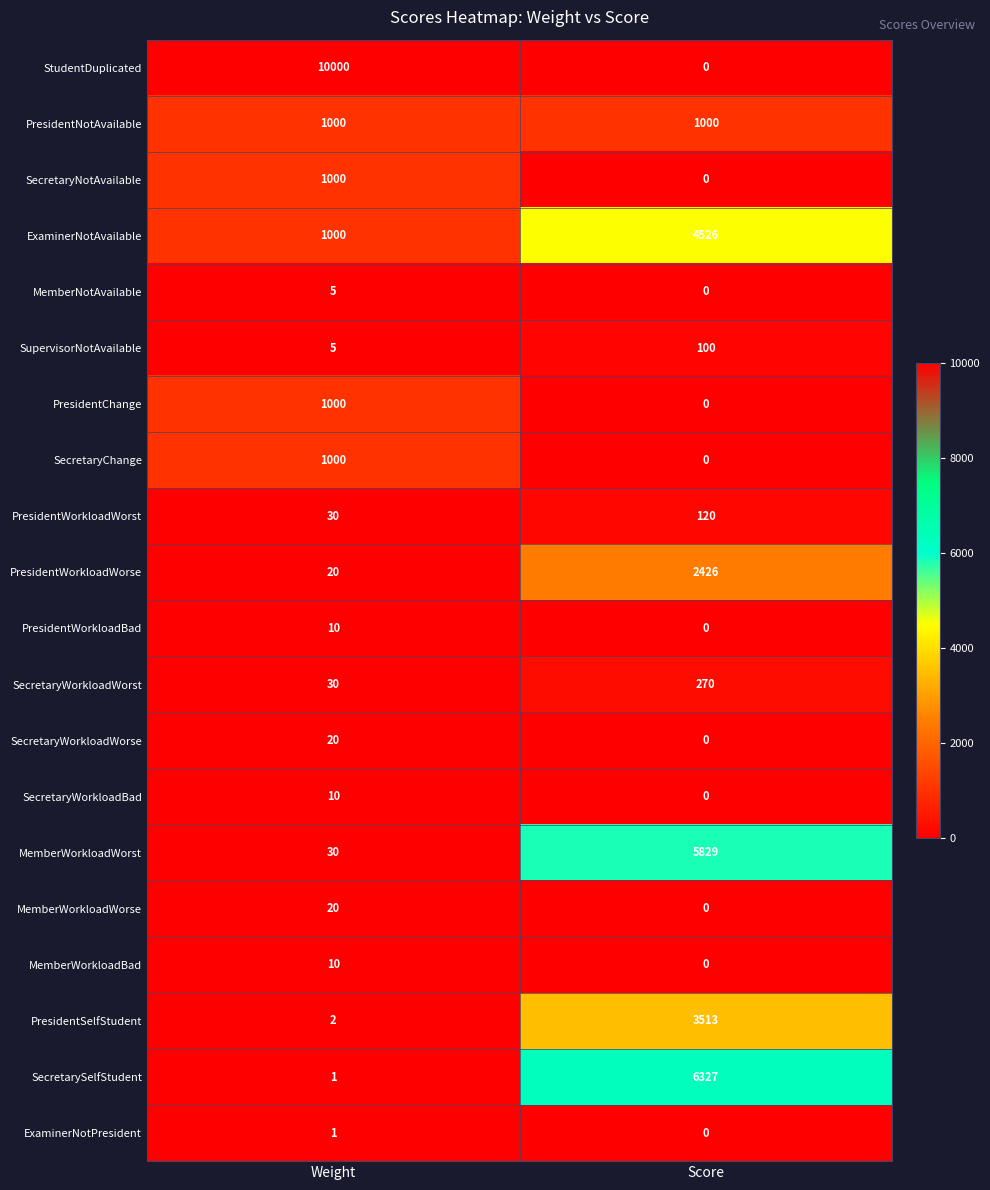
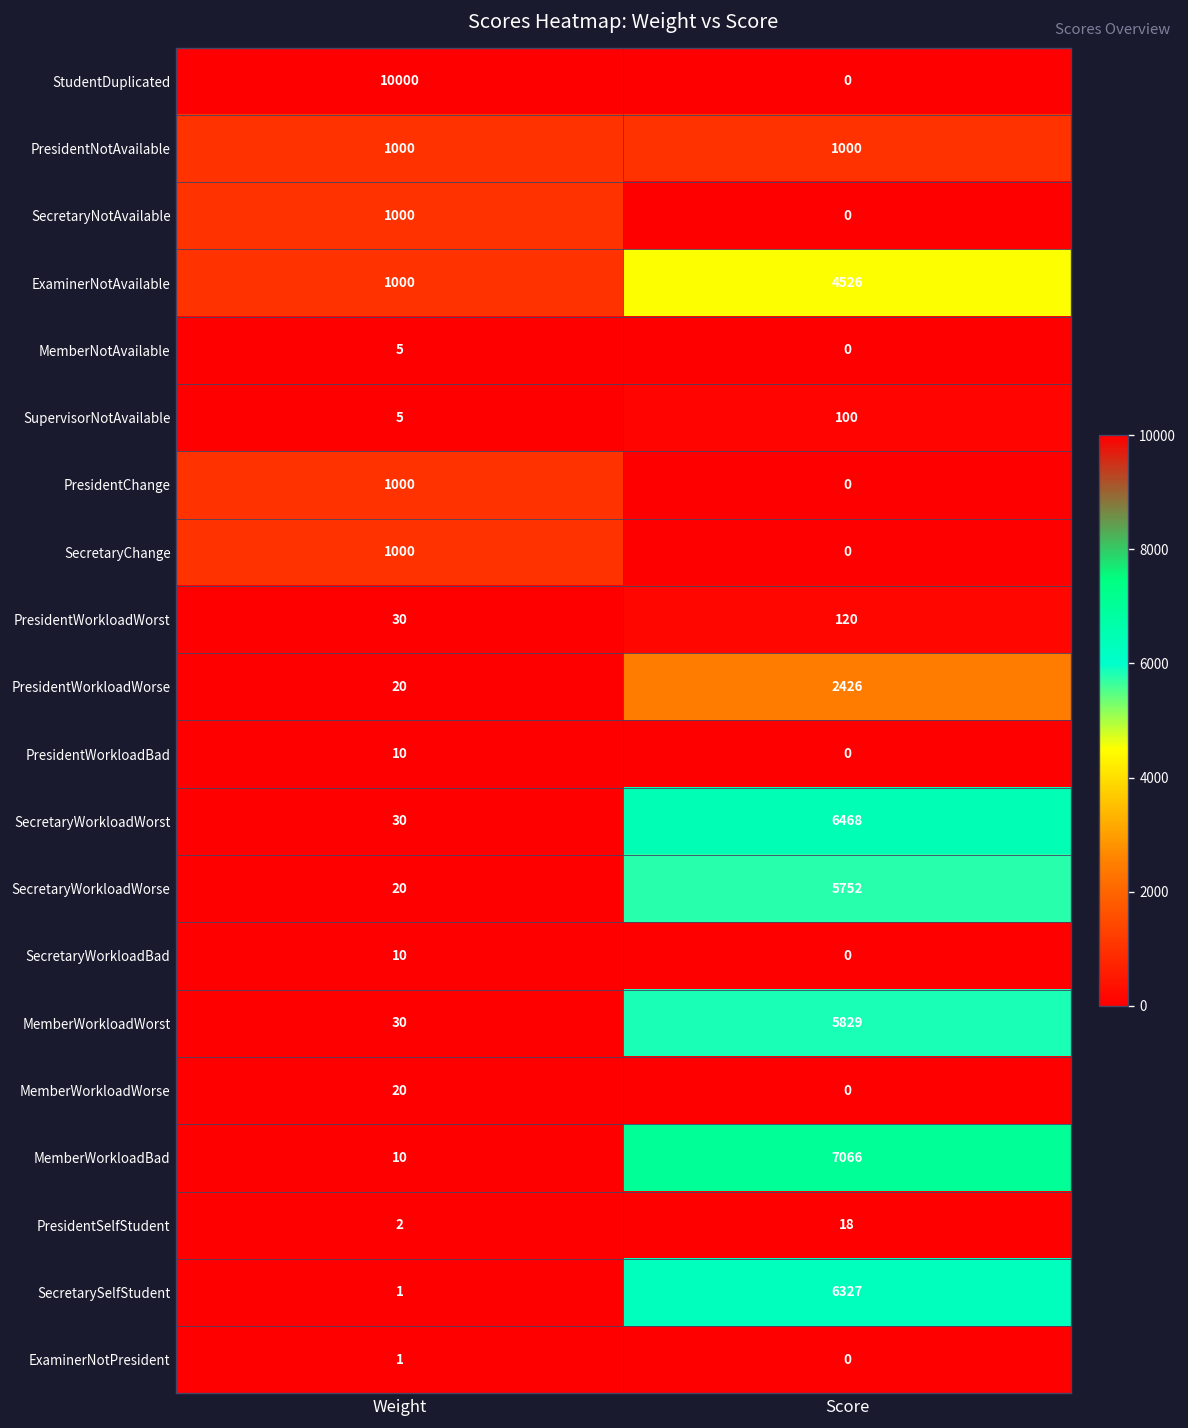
  {
    "StudentDuplicated": {
      "Weight": 10000,
      "Score": 0
    },
    "PresidentNotAvailable": {
      "Weight": 1000,
      "Score": 1000
    },
    "SecretaryNotAvailable": {
      "Weight": 1000,
      "Score": 0
    },
    "ExaminerNotAvailable": {
      "Weight": 1000,
      "Score": 4526
    },
    "MemberNotAvailable": {
      "Weight": 5,
      "Score": 0
    },
    "SupervisorNotAvailable": {
      "Weight": 5,
      "Score": 100
    },
    "PresidentChange": {
      "Weight": 1000,
      "Score": 0
    },
    "SecretaryChange": {
      "Weight": 1000,
      "Score": 0
    },
    "PresidentWorkloadWorst": {
      "Weight": 30,
      "Score": 120
    },
    "PresidentWorkloadWorse": {
      "Weight": 20,
      "Score": 2426
    },
    "PresidentWorkloadBad": {
      "Weight": 10,
      "Score": 0
    },
    "SecretaryWorkloadWorst": {
      "Weight": 30,
-     "Score": 270
+     "Score": 6468
    },
    "SecretaryWorkloadWorse": {
      "Weight": 20,
-     "Score": 0
+     "Score": 5752
    },
    "SecretaryWorkloadBad": {
      "Weight": 10,
      "Score": 0
    },
    "MemberWorkloadWorst": {
      "Weight": 30,
      "Score": 5829
    },
    "MemberWorkloadWorse": {
      "Weight": 20,
      "Score": 0
    },
    "MemberWorkloadBad": {
      "Weight": 10,
-     "Score": 0
+     "Score": 7066
    },
    "PresidentSelfStudent": {
      "Weight": 2,
-     "Score": 3513
+     "Score": 18
    },
    "SecretarySelfStudent": {
      "Weight": 1,
      "Score": 6327
    },
    "ExaminerNotPresident": {
      "Weight": 1,
      "Score": 0
    }
  }
